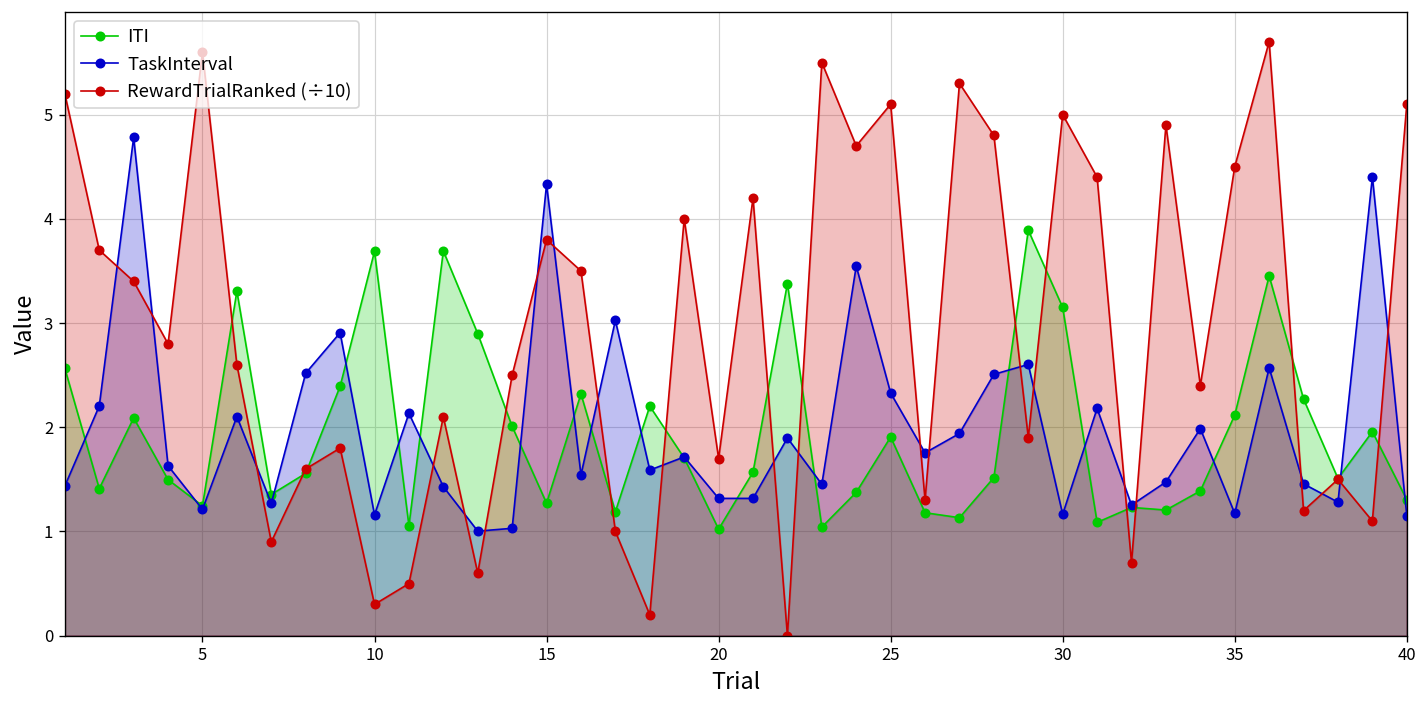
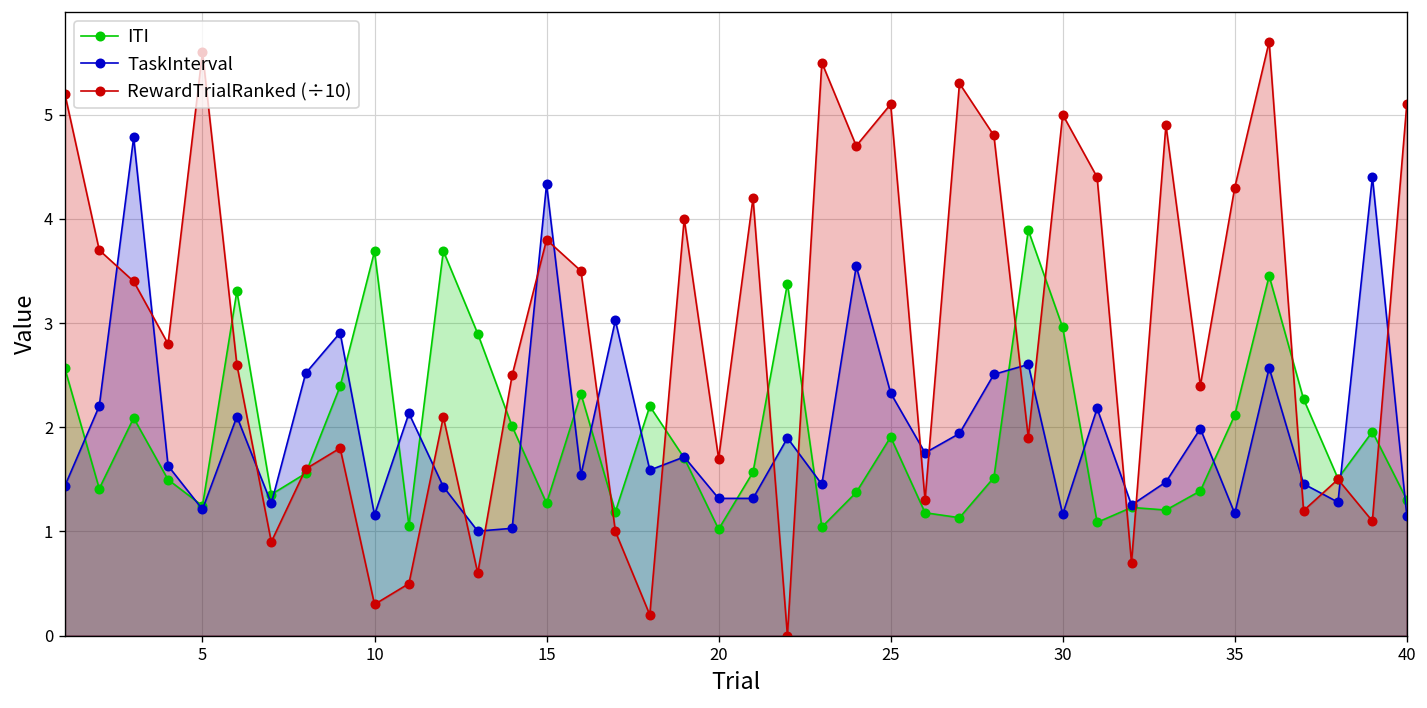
  {
    "ITI": {
      "5": 1.2,
      "10": 3.7,
      "15": 1.3,
      "20": 1.0,
      "25": 1.9,
-     "30": 3.1,
+     "30": 3.0,
      "35": 2.1,
      "40": 1.3
    },
    "TaskInterval": {
      "5": 1.2,
      "10": 1.2,
      "15": 4.3,
      "20": 1.3,
      "25": 2.3,
      "30": 1.2,
      "35": 1.2,
      "40": 1.2
    },
    "RewardTrialRanked (÷10)": {
      "10": 0.3,
      "15": 3.8,
      "20": 1.7,
      "25": 5.1,
      "30": 5.0,
-     "35": 4.5,
+     "35": 4.3,
      "40": 5.1
    }
  }
